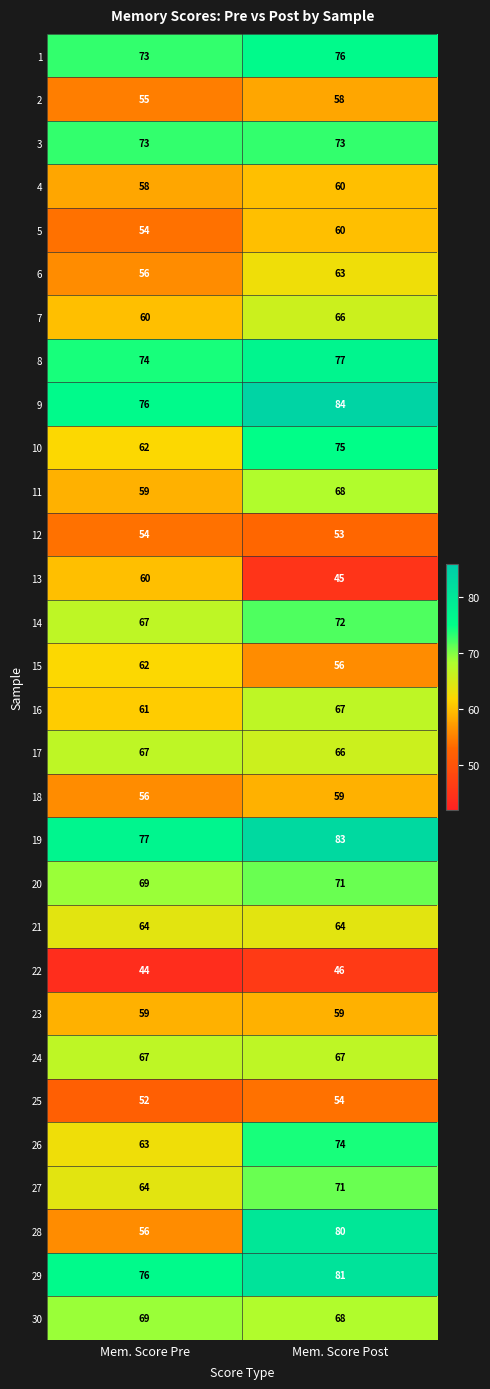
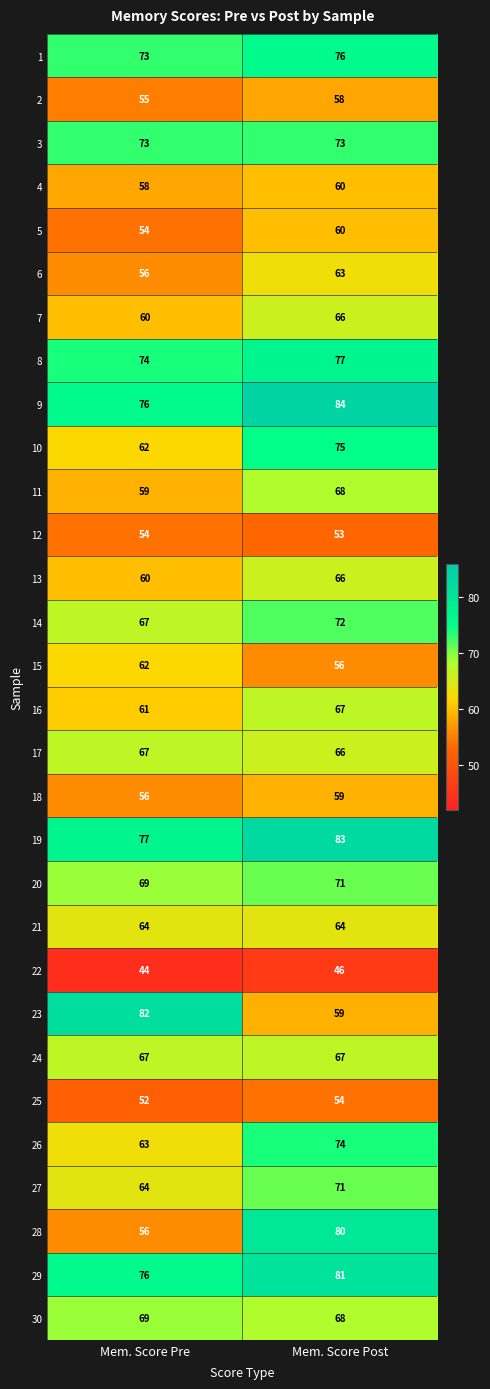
  {
    "1": {
      "Mem. Score Pre": 73,
      "Mem. Score Post": 76
    },
    "2": {
      "Mem. Score Pre": 55,
      "Mem. Score Post": 58
    },
    "3": {
      "Mem. Score Pre": 73,
      "Mem. Score Post": 73
    },
    "4": {
      "Mem. Score Pre": 58,
      "Mem. Score Post": 60
    },
    "5": {
      "Mem. Score Pre": 54,
      "Mem. Score Post": 60
    },
    "6": {
      "Mem. Score Pre": 56,
      "Mem. Score Post": 63
    },
    "7": {
      "Mem. Score Pre": 60,
      "Mem. Score Post": 66
    },
    "8": {
      "Mem. Score Pre": 74,
      "Mem. Score Post": 77
    },
    "9": {
      "Mem. Score Pre": 76,
      "Mem. Score Post": 84
    },
    "10": {
      "Mem. Score Pre": 62,
      "Mem. Score Post": 75
    },
    "11": {
      "Mem. Score Pre": 59,
      "Mem. Score Post": 68
    },
    "12": {
      "Mem. Score Pre": 54,
      "Mem. Score Post": 53
    },
    "13": {
      "Mem. Score Pre": 60,
-     "Mem. Score Post": 45
+     "Mem. Score Post": 66
    },
    "14": {
      "Mem. Score Pre": 67,
      "Mem. Score Post": 72
    },
    "15": {
      "Mem. Score Pre": 62,
      "Mem. Score Post": 56
    },
    "16": {
      "Mem. Score Pre": 61,
      "Mem. Score Post": 67
    },
    "17": {
      "Mem. Score Pre": 67,
      "Mem. Score Post": 66
    },
    "18": {
      "Mem. Score Pre": 56,
      "Mem. Score Post": 59
    },
    "19": {
      "Mem. Score Pre": 77,
      "Mem. Score Post": 83
    },
    "20": {
      "Mem. Score Pre": 69,
      "Mem. Score Post": 71
    },
    "21": {
      "Mem. Score Pre": 64,
      "Mem. Score Post": 64
    },
    "22": {
      "Mem. Score Pre": 44,
      "Mem. Score Post": 46
    },
    "23": {
-     "Mem. Score Pre": 59,
+     "Mem. Score Pre": 82,
      "Mem. Score Post": 59
    },
    "24": {
      "Mem. Score Pre": 67,
      "Mem. Score Post": 67
    },
    "25": {
      "Mem. Score Pre": 52,
      "Mem. Score Post": 54
    },
    "26": {
      "Mem. Score Pre": 63,
      "Mem. Score Post": 74
    },
    "27": {
      "Mem. Score Pre": 64,
      "Mem. Score Post": 71
    },
    "28": {
      "Mem. Score Pre": 56,
      "Mem. Score Post": 80
    },
    "29": {
      "Mem. Score Pre": 76,
      "Mem. Score Post": 81
    },
    "30": {
      "Mem. Score Pre": 69,
      "Mem. Score Post": 68
    }
  }
